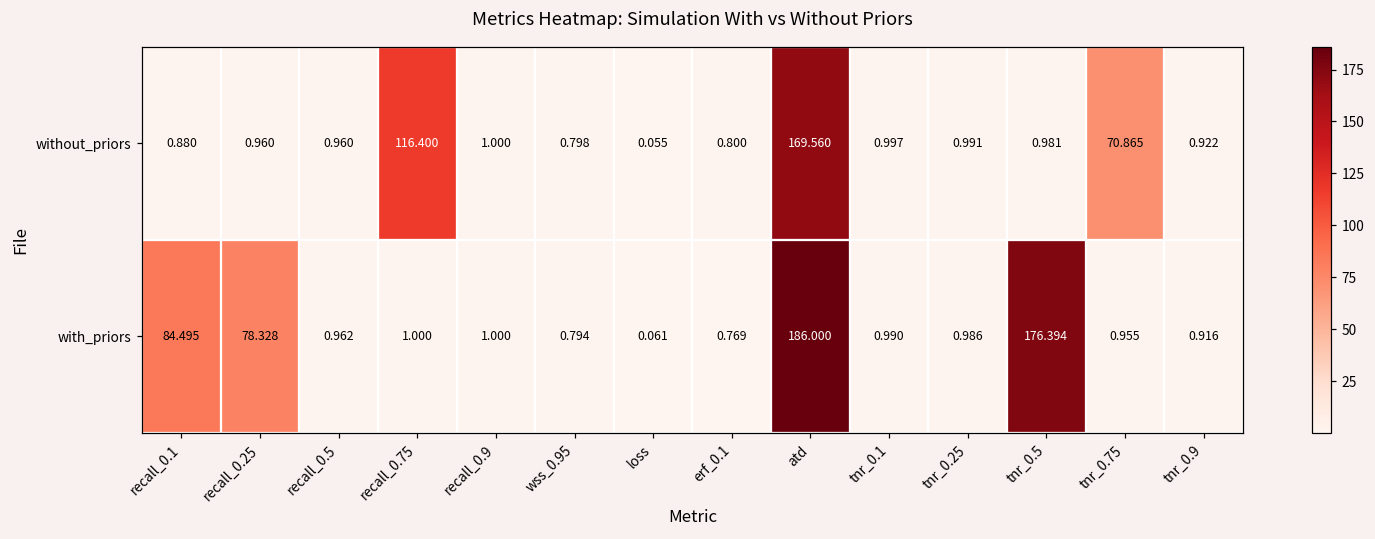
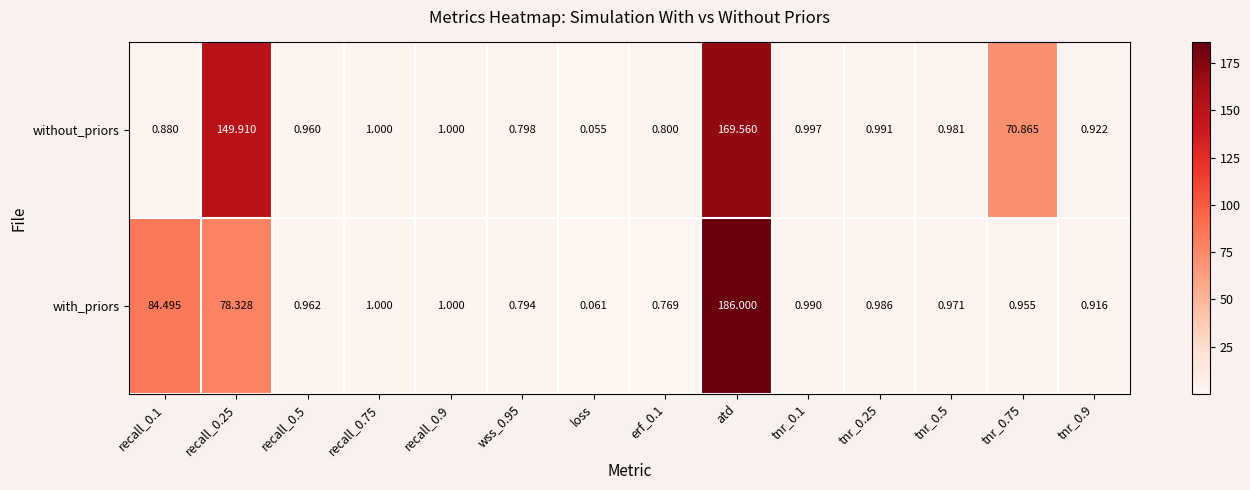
  {
    "without_priors": {
      "recall_0.1": 0.880,
-     "recall_0.25": 0.960,
+     "recall_0.25": 149.910,
      "recall_0.5": 0.960,
-     "recall_0.75": 116.400,
+     "recall_0.75": 1.000,
      "recall_0.9": 1.000,
      "wss_0.95": 0.798,
      "loss": 0.055,
      "erf_0.1": 0.800,
      "atd": 169.560,
      "tnr_0.1": 0.997,
      "tnr_0.25": 0.991,
      "tnr_0.5": 0.981,
      "tnr_0.75": 70.865,
      "tnr_0.9": 0.922
    },
    "with_priors": {
      "recall_0.1": 84.495,
      "recall_0.25": 78.328,
      "recall_0.5": 0.962,
      "recall_0.75": 1.000,
      "recall_0.9": 1.000,
      "wss_0.95": 0.794,
      "loss": 0.061,
      "erf_0.1": 0.769,
      "atd": 186.000,
      "tnr_0.1": 0.990,
      "tnr_0.25": 0.986,
-     "tnr_0.5": 176.394,
+     "tnr_0.5": 0.971,
      "tnr_0.75": 0.955,
      "tnr_0.9": 0.916
    }
  }
